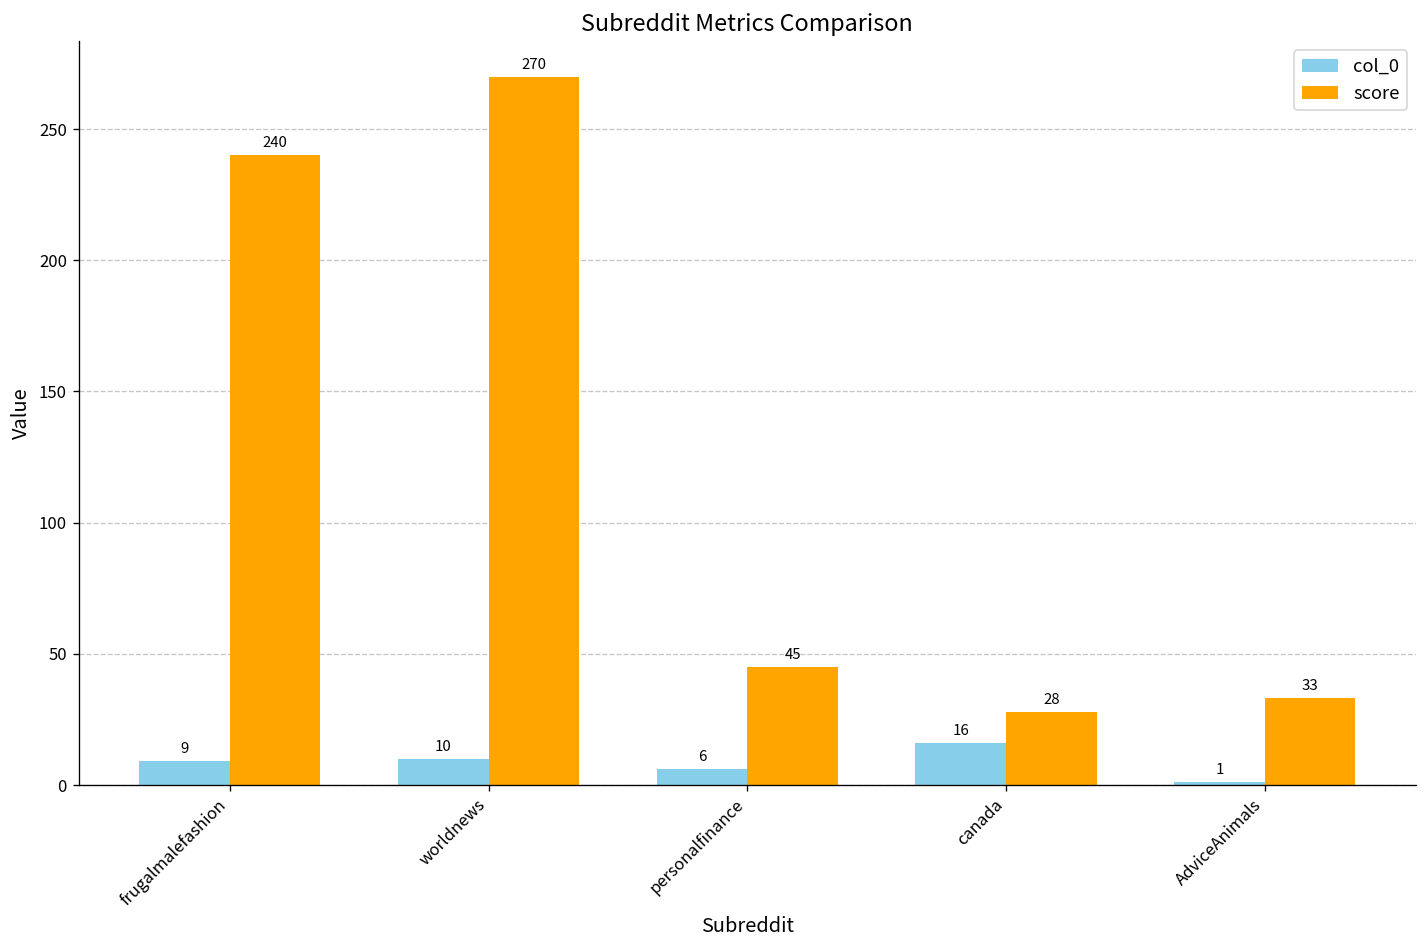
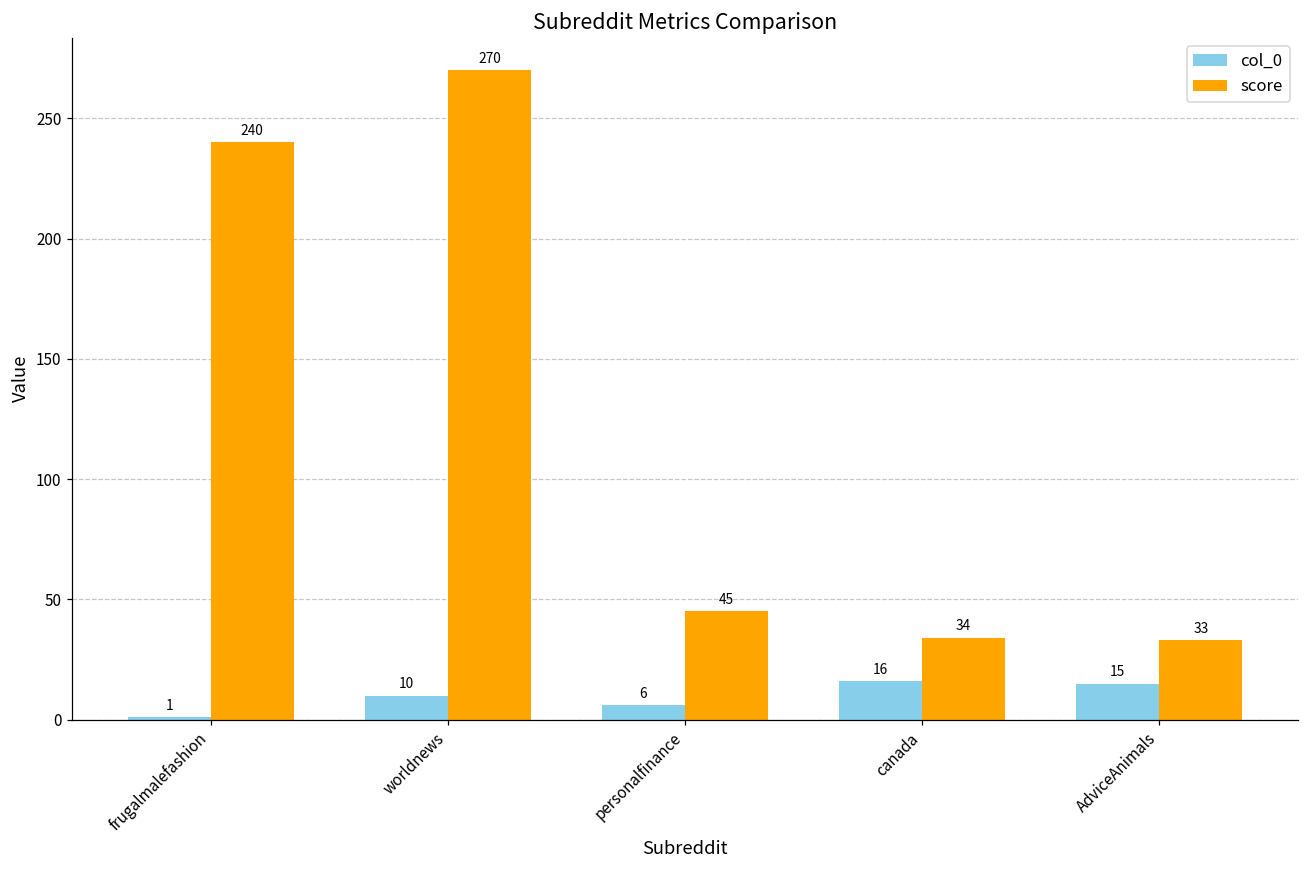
  {
    "col_0": {
-     "frugalmalefashion": 9,
+     "frugalmalefashion": 1,
      "worldnews": 10,
      "personalfinance": 6,
      "canada": 16,
-     "AdviceAnimals": 1
+     "AdviceAnimals": 15
    },
    "score": {
      "frugalmalefashion": 240,
      "worldnews": 270,
      "personalfinance": 45,
-     "canada": 28,
+     "canada": 34,
      "AdviceAnimals": 33
    }
  }
